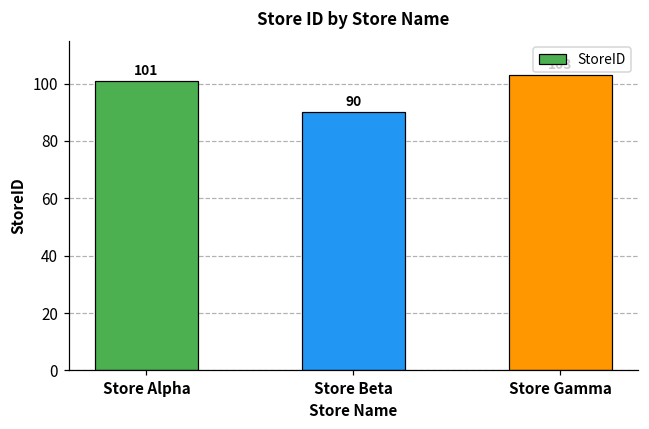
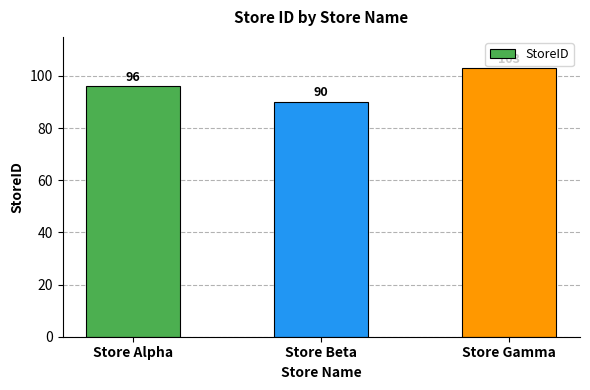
  {
-   "Store Alpha": 101,
+   "Store Alpha": 96,
    "Store Beta": 90
  }
